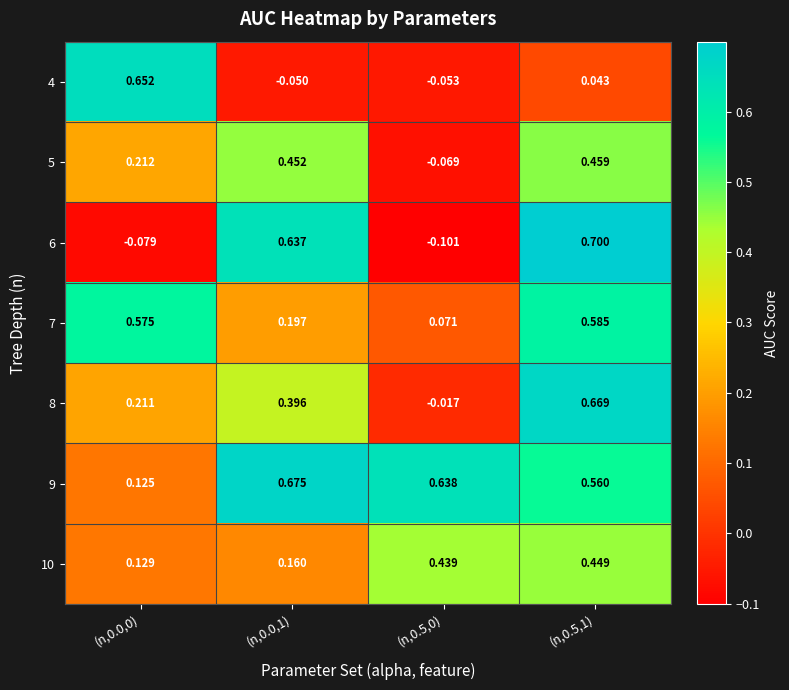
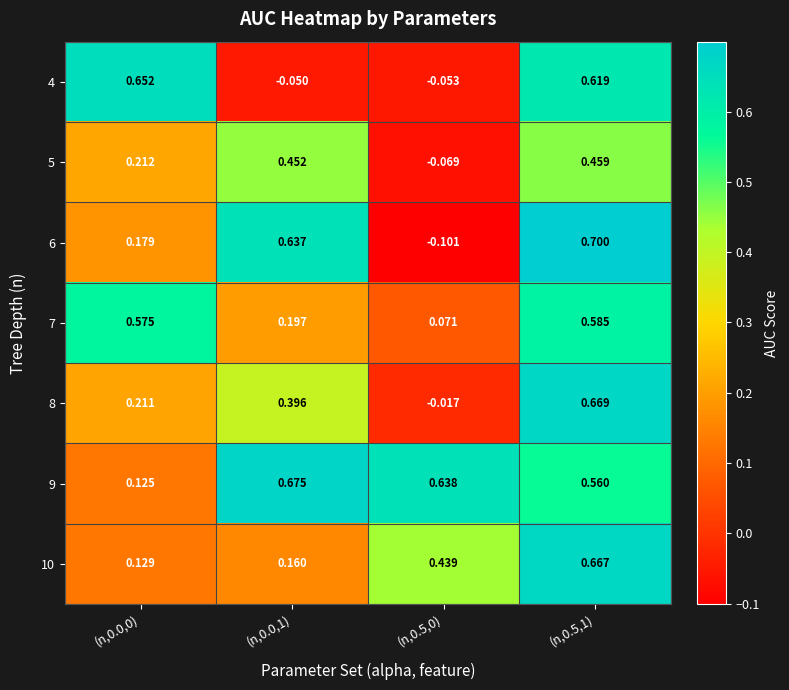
  {
    "4": {
      "(n,0.0,0)": 0.652,
      "(n,0.0,1)": -0.050,
      "(n,0.5,0)": -0.053,
-     "(n,0.5,1)": 0.043
+     "(n,0.5,1)": 0.619
    },
    "5": {
      "(n,0.0,0)": 0.212,
      "(n,0.0,1)": 0.452,
      "(n,0.5,0)": -0.069,
      "(n,0.5,1)": 0.459
    },
    "6": {
-     "(n,0.0,0)": -0.079,
+     "(n,0.0,0)": 0.179,
      "(n,0.0,1)": 0.637,
      "(n,0.5,0)": -0.101,
      "(n,0.5,1)": 0.700
    },
    "7": {
      "(n,0.0,0)": 0.575,
      "(n,0.0,1)": 0.197,
      "(n,0.5,0)": 0.071,
      "(n,0.5,1)": 0.585
    },
    "8": {
      "(n,0.0,0)": 0.211,
      "(n,0.0,1)": 0.396,
      "(n,0.5,0)": -0.017,
      "(n,0.5,1)": 0.669
    },
    "9": {
      "(n,0.0,0)": 0.125,
      "(n,0.0,1)": 0.675,
      "(n,0.5,0)": 0.638,
      "(n,0.5,1)": 0.560
    },
    "10": {
      "(n,0.0,0)": 0.129,
      "(n,0.0,1)": 0.160,
      "(n,0.5,0)": 0.439,
-     "(n,0.5,1)": 0.449
+     "(n,0.5,1)": 0.667
    }
  }
